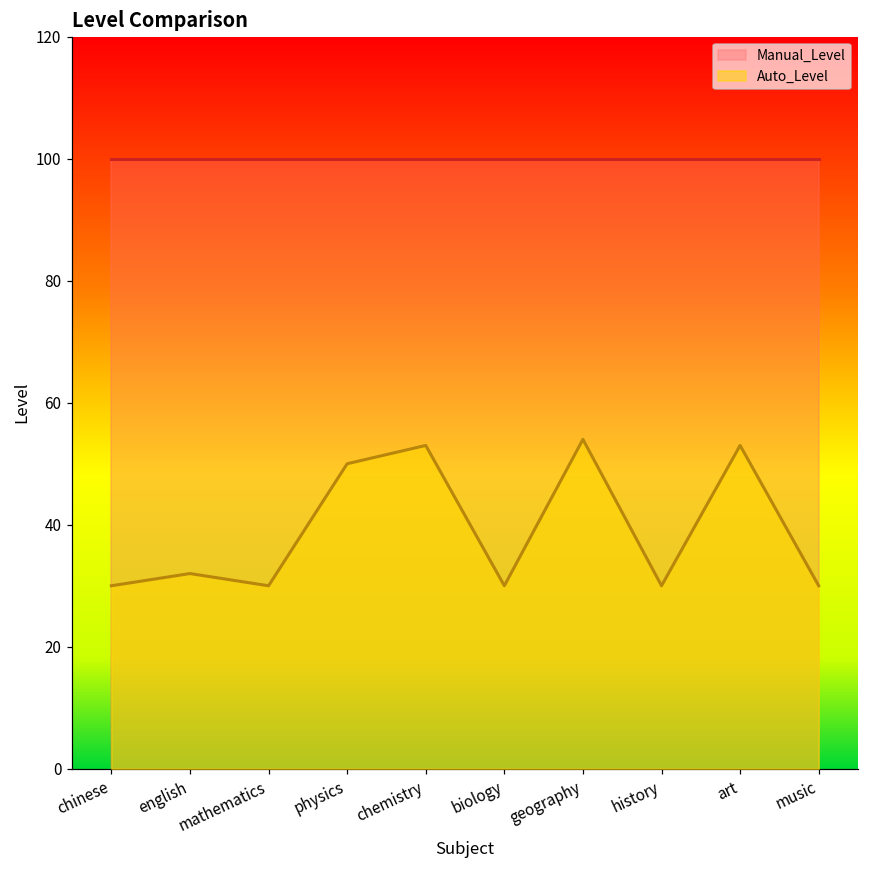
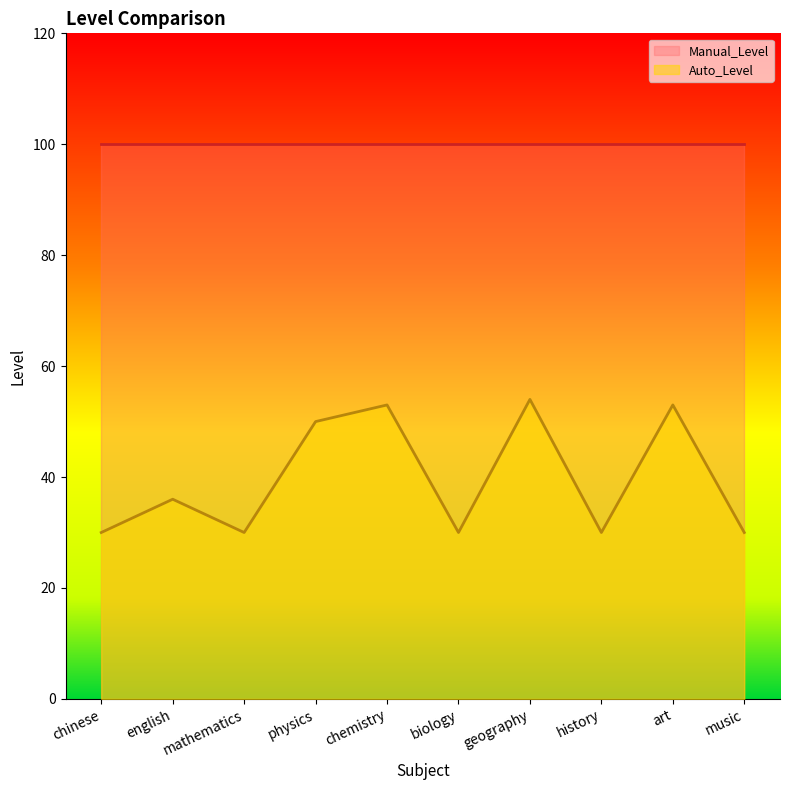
  {
    "Manual_Level": {
      "chinese": 100,
      "english": 100,
      "mathematics": 100,
      "physics": 100,
      "chemistry": 100,
      "biology": 100,
      "geography": 100,
      "history": 100,
      "art": 100,
      "music": 100
    },
    "Auto_Level": {
      "chinese": 30,
-     "english": 32,
+     "english": 36,
      "mathematics": 30,
      "physics": 50,
      "chemistry": 53,
      "biology": 30,
      "geography": 54,
      "history": 30,
      "art": 53,
      "music": 30
    }
  }
